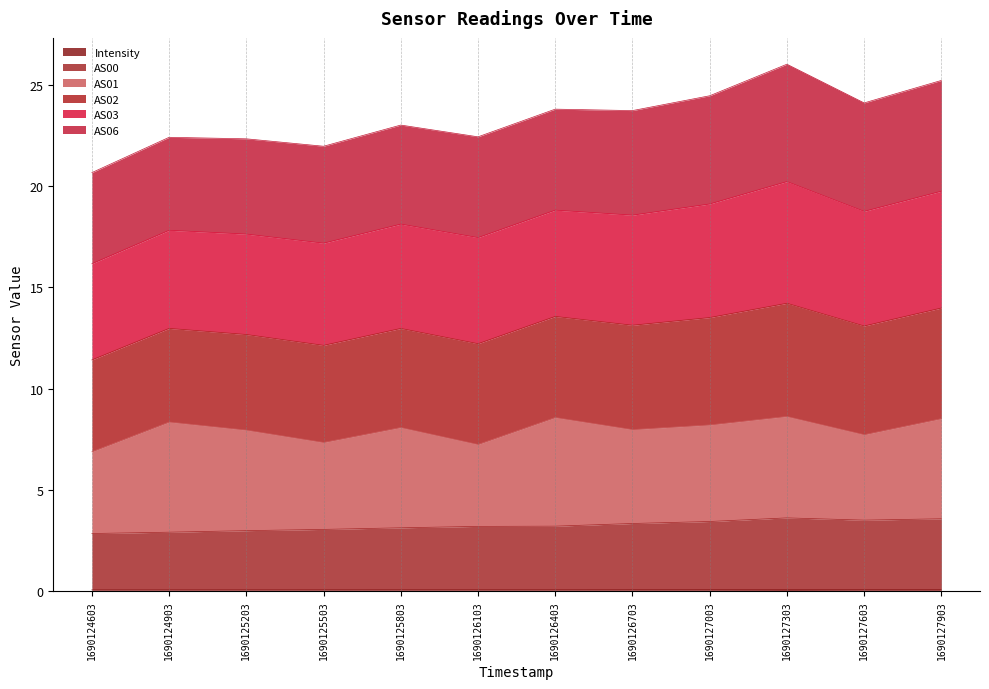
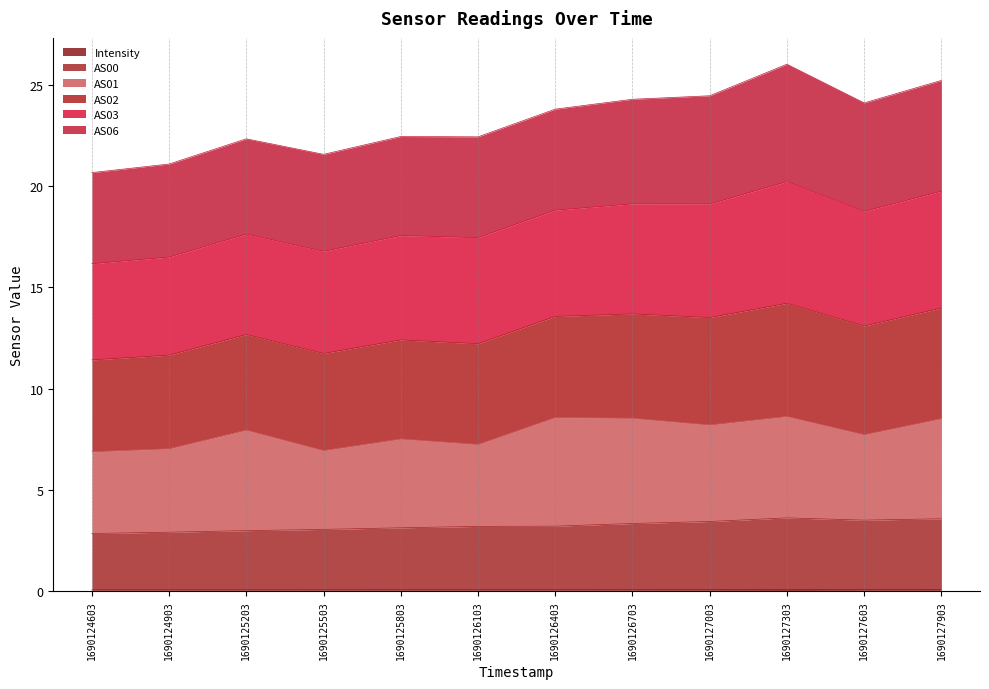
  {
    "AS01": {
      "1690124603": 4.0,
-     "1690124903": 5.4,
+     "1690124903": 4.1,
      "1690125203": 5.0,
-     "1690125503": 4.3,
-     "1690125803": 5.0,
+     "1690125503": 3.9,
+     "1690125803": 4.4,
      "1690126103": 4.0,
      "1690126403": 5.4,
-     "1690126703": 4.6,
+     "1690126703": 5.2,
      "1690127003": 4.8,
      "1690127303": 5.0,
      "1690127603": 4.2,
      "1690127903": 4.9
    }
  }
